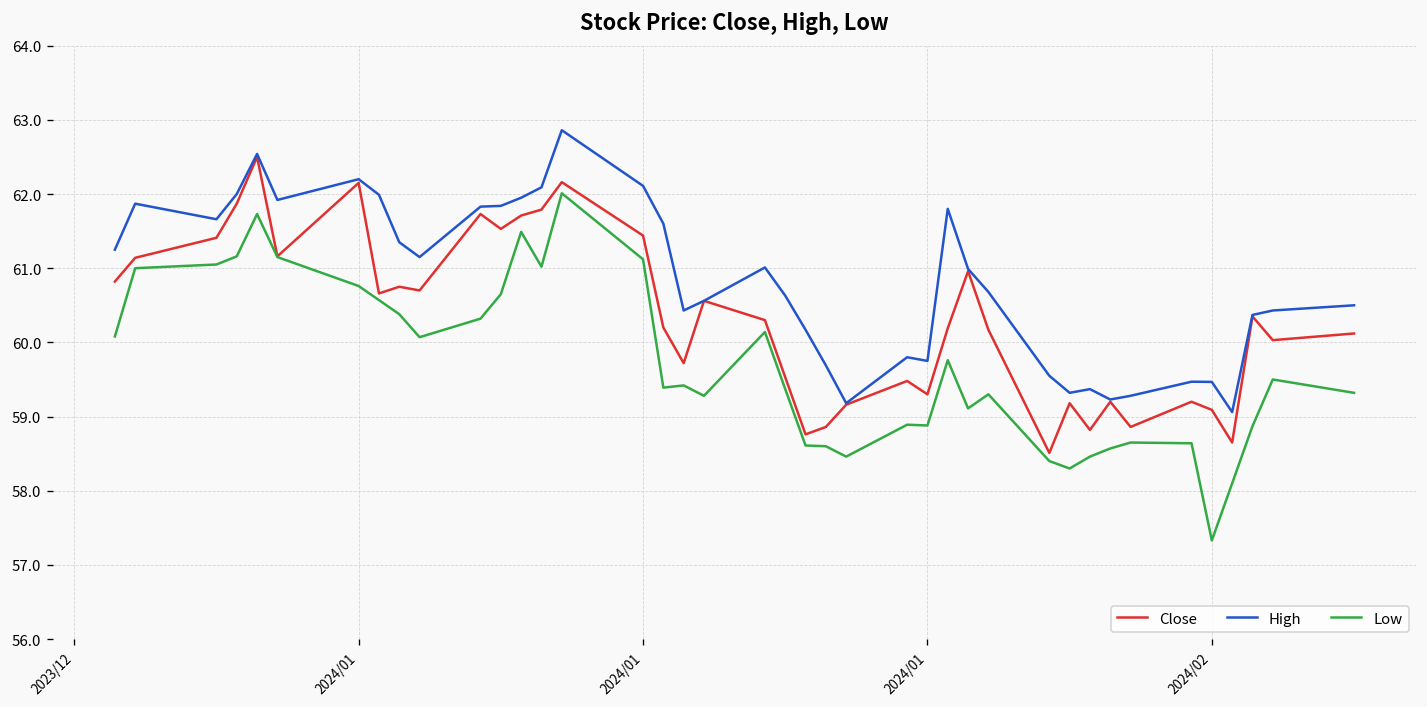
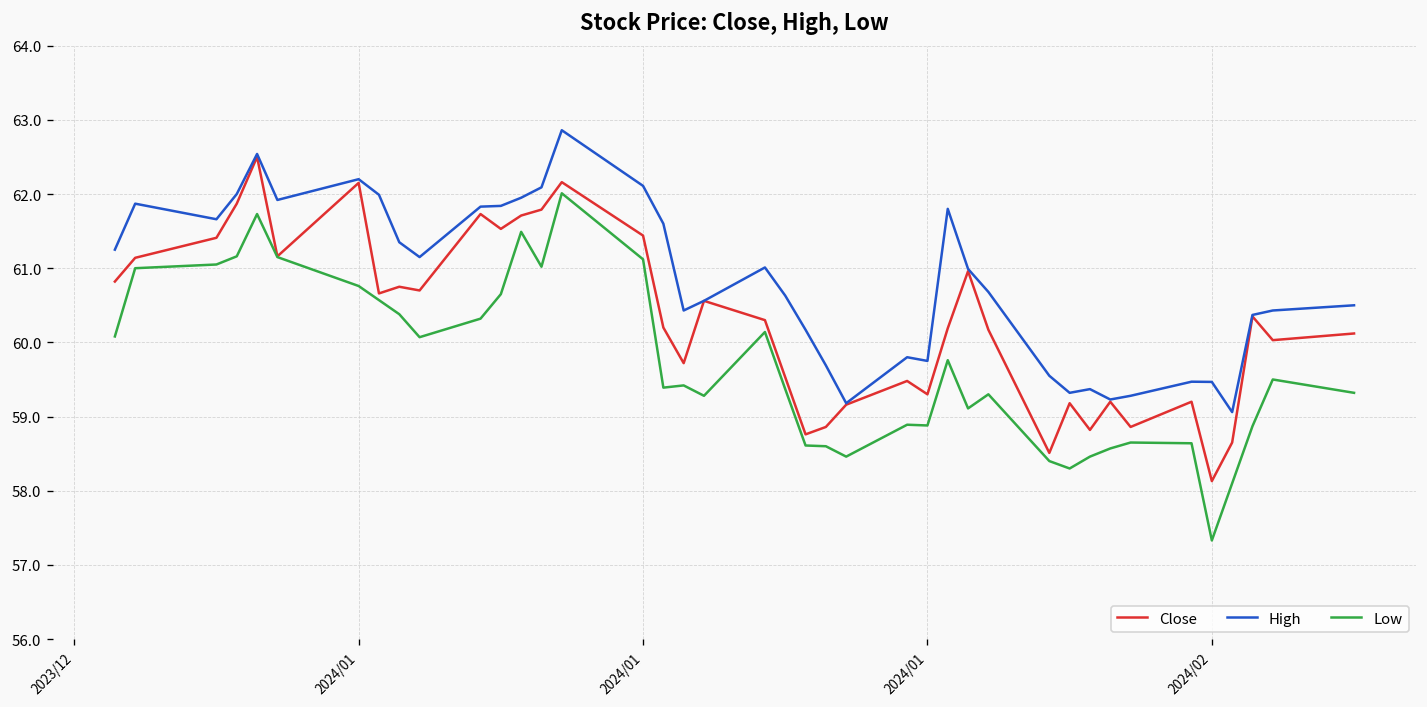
  {
    "Close": {
-     "2024/02": 59.1
+     "2024/02": 58.1
    },
    "High": {
      "2024/02": 59.5
    },
    "Low": {
      "2024/02": 57.3
    }
  }
